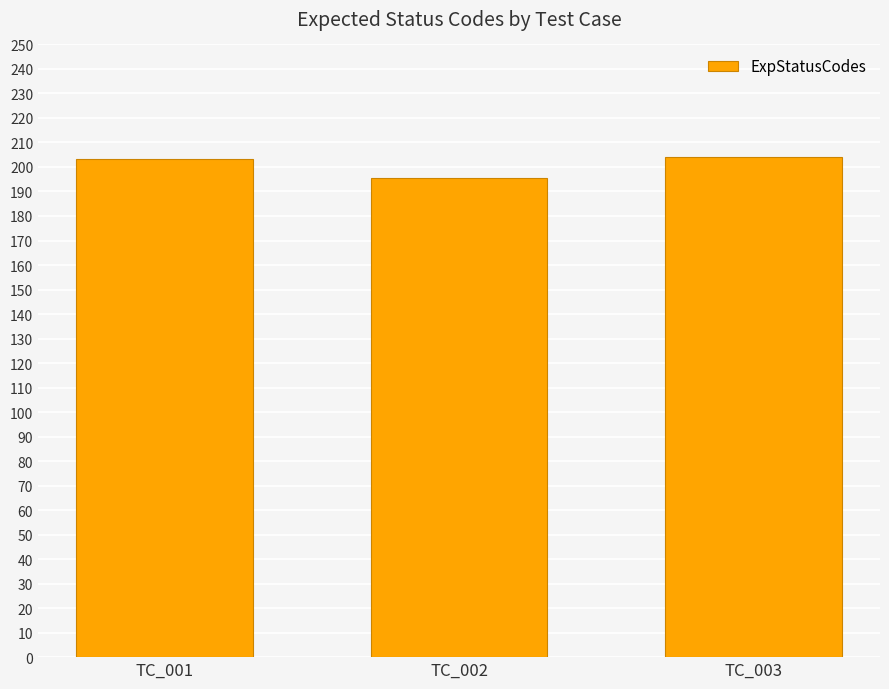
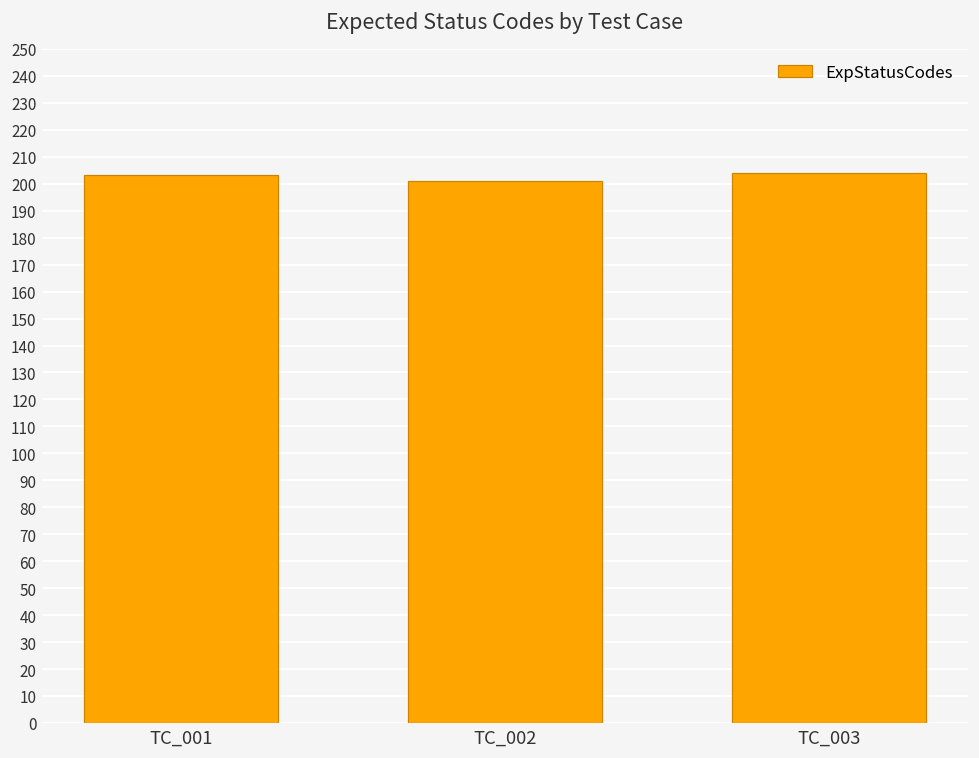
  {
    "TC_001": 203,
-   "TC_002": 196,
+   "TC_002": 201,
    "TC_003": 204
  }
